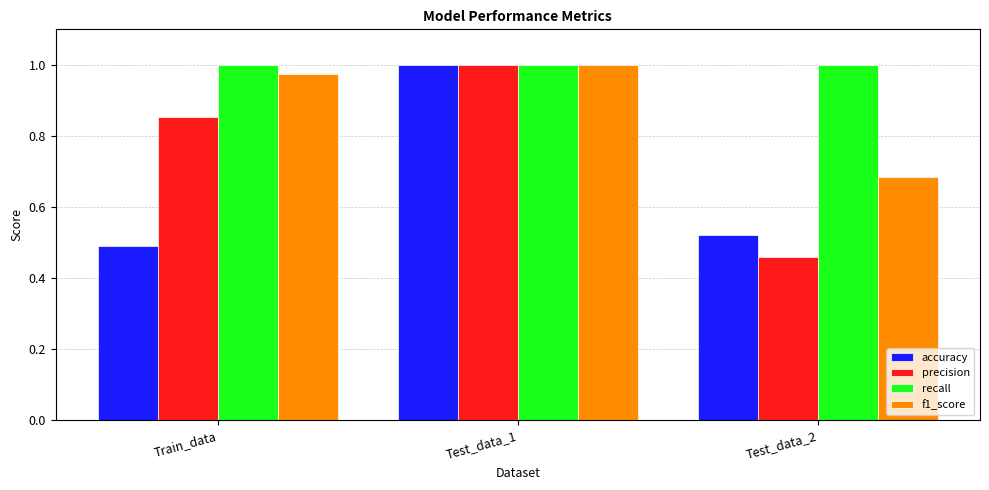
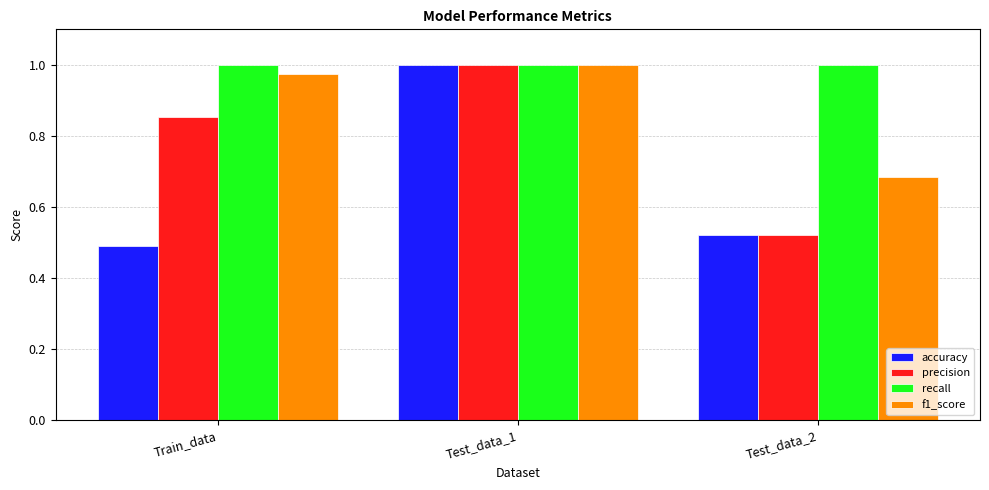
  {
    "accuracy": {
      "Train_data": 0.49,
      "Test_data_1": 1.00,
      "Test_data_2": 0.52
    },
    "precision": {
      "Train_data": 0.85,
      "Test_data_1": 1.00,
-     "Test_data_2": 0.46
+     "Test_data_2": 0.52
    },
    "recall": {
      "Train_data": 1.00,
      "Test_data_1": 1.00,
      "Test_data_2": 1.00
    },
    "f1_score": {
      "Train_data": 0.98,
      "Test_data_1": 1.00,
      "Test_data_2": 0.68
    }
  }
